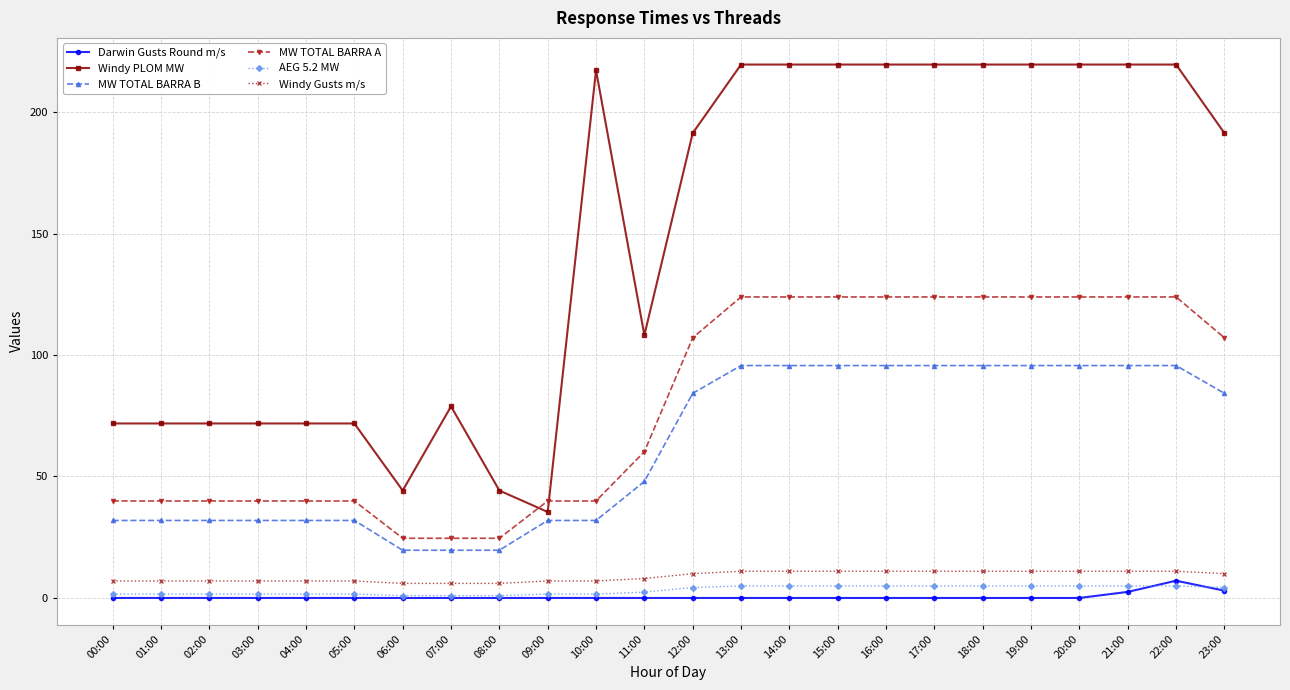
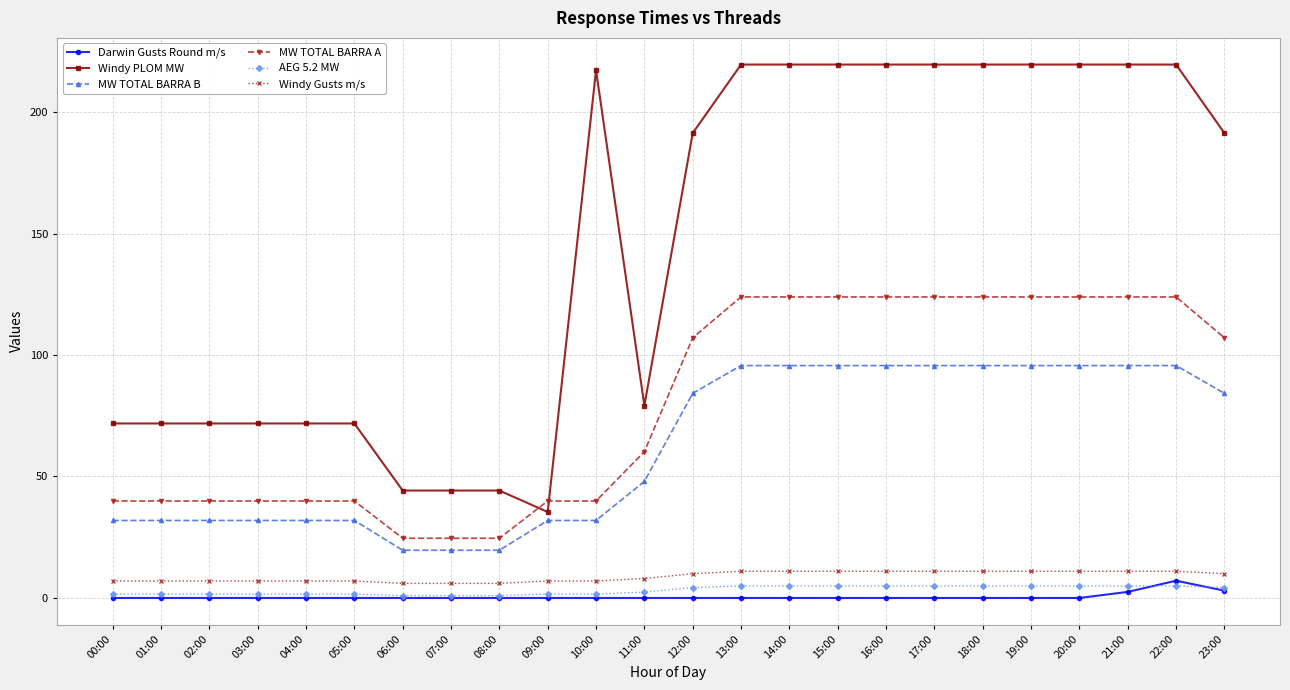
  {
    "Darwin Gusts Round m/s": {
      "00:00": 0,
      "01:00": 0,
      "02:00": 0,
      "03:00": 0,
      "04:00": 0,
      "05:00": 0,
      "09:00": 0,
      "10:00": 0,
      "11:00": 0,
      "12:00": 0,
      "13:00": 0,
      "14:00": 0,
      "15:00": 0,
      "16:00": 0,
      "17:00": 0,
      "18:00": 0,
      "19:00": 0,
      "20:00": 0,
      "21:00": 3,
      "22:00": 7,
      "23:00": 3
    },
    "Windy PLOM MW": {
      "00:00": 72,
      "01:00": 72,
      "02:00": 72,
      "03:00": 72,
      "04:00": 72,
      "05:00": 72,
      "06:00": 44,
-     "07:00": 79,
+     "07:00": 44,
      "08:00": 44,
      "09:00": 35,
      "10:00": 217,
-     "11:00": 108,
+     "11:00": 79,
      "12:00": 191,
      "13:00": 220,
      "14:00": 220,
      "15:00": 220,
      "16:00": 220,
      "17:00": 220,
      "18:00": 220,
      "19:00": 220,
      "20:00": 220,
      "21:00": 220,
      "22:00": 220,
      "23:00": 191
    }
  }
